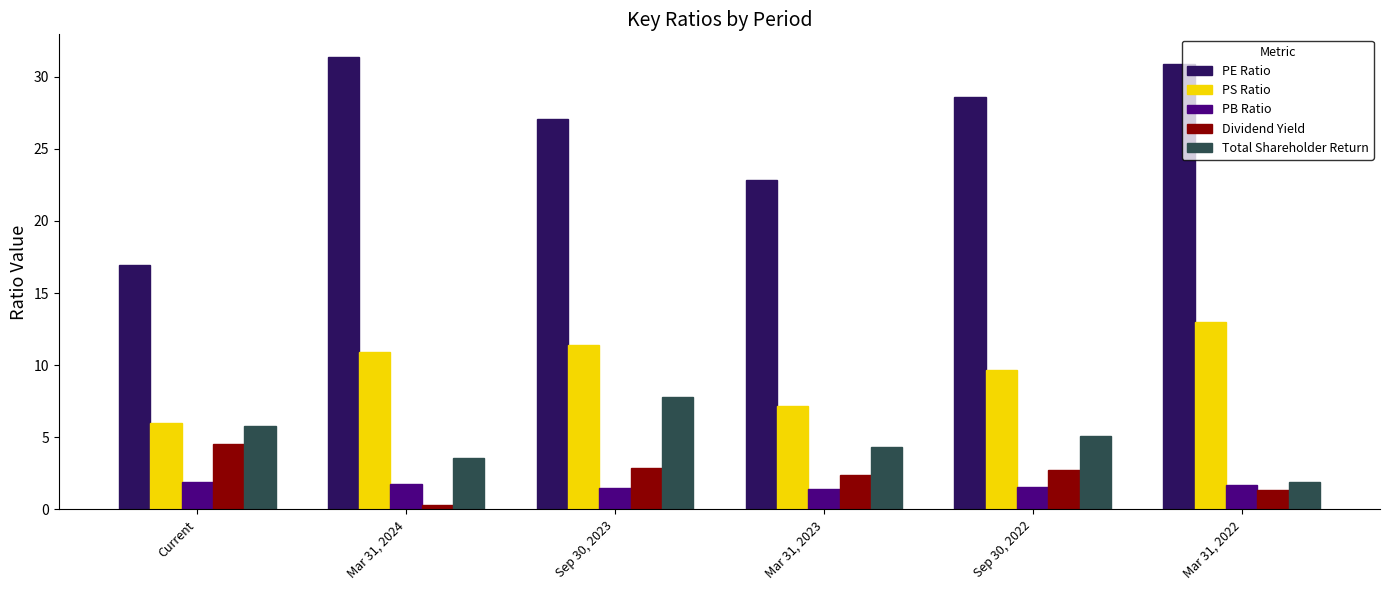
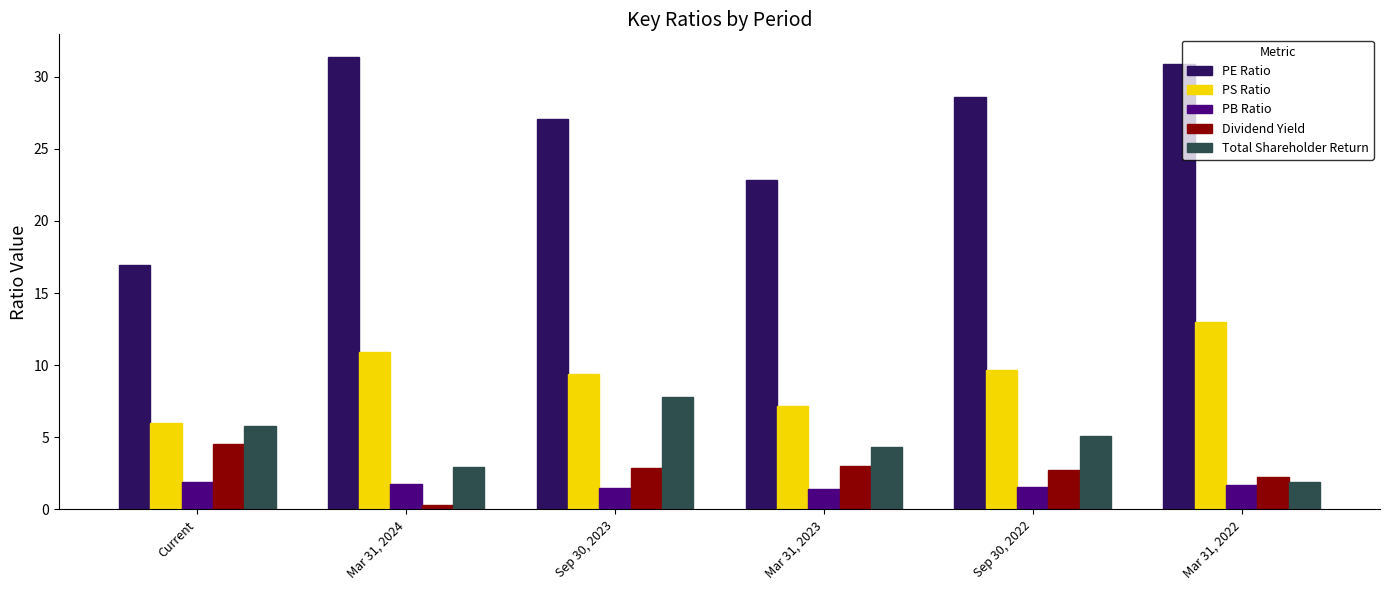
  {
    "PS Ratio": {
      "Current": 6.0,
      "Mar 31, 2024": 10.9,
-     "Sep 30, 2023": 11.4,
+     "Sep 30, 2023": 9.4,
      "Mar 31, 2023": 7.1,
      "Sep 30, 2022": 9.7,
      "Mar 31, 2022": 13.0
    },
    "Dividend Yield": {
      "Current": 4.5,
      "Mar 31, 2024": 0.3,
      "Sep 30, 2023": 2.9,
-     "Mar 31, 2023": 2.4,
+     "Mar 31, 2023": 3.0,
      "Sep 30, 2022": 2.7,
-     "Mar 31, 2022": 1.3
+     "Mar 31, 2022": 2.3
    },
    "Total Shareholder Return": {
      "Current": 5.8,
-     "Mar 31, 2024": 3.5,
+     "Mar 31, 2024": 2.9,
      "Sep 30, 2023": 7.8,
      "Mar 31, 2023": 4.3,
      "Sep 30, 2022": 5.1,
      "Mar 31, 2022": 1.9
    }
  }
